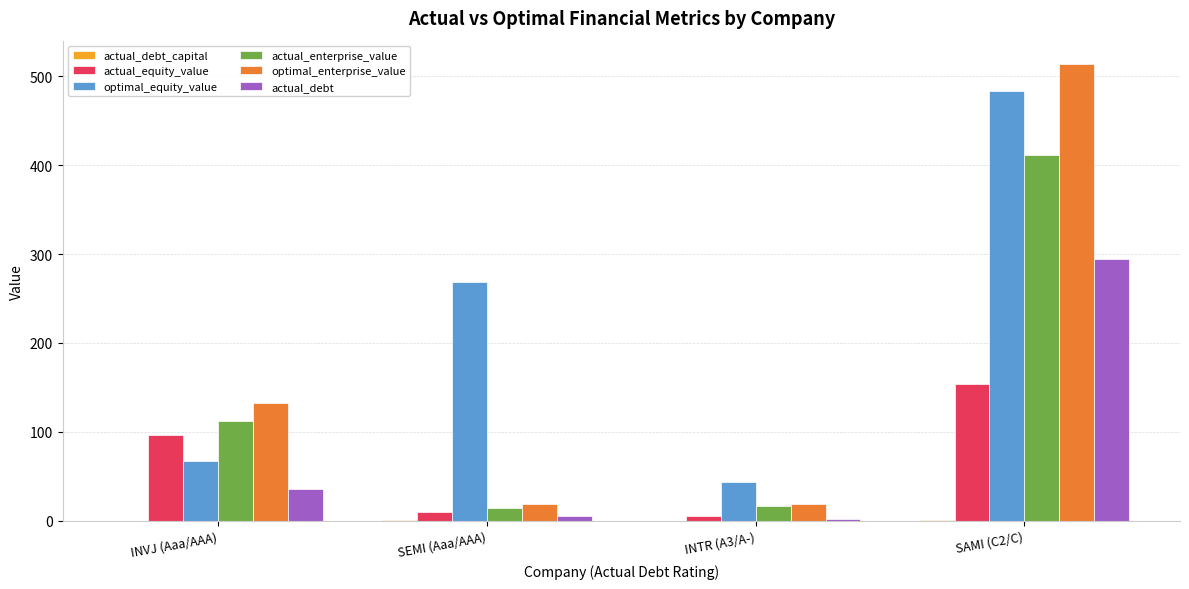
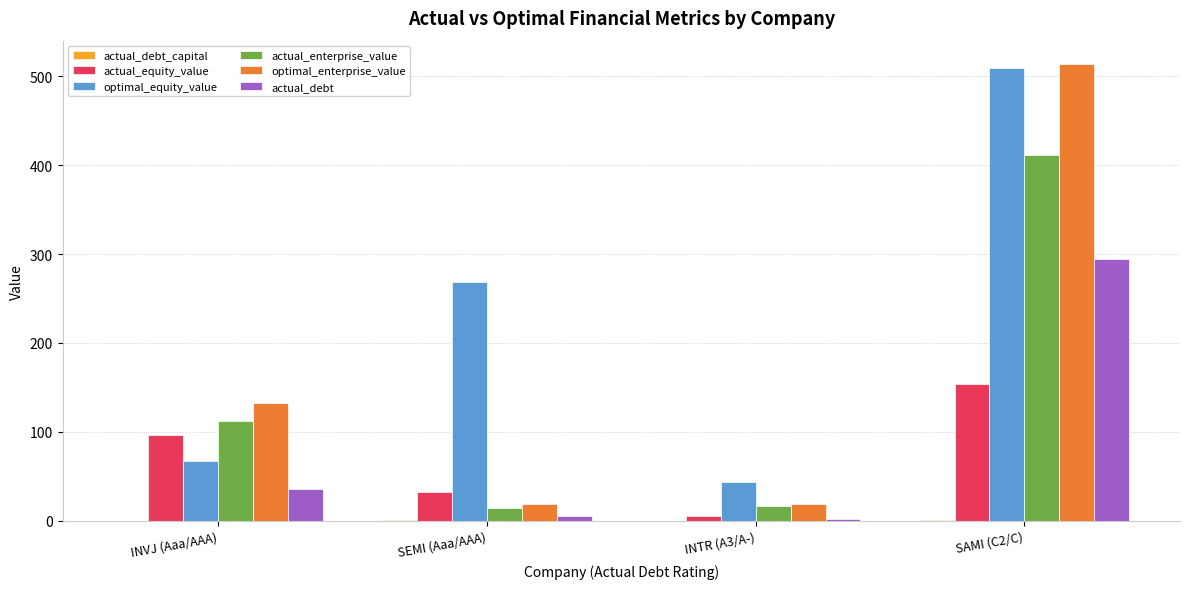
  {
    "actual_equity_value": {
      "INVJ (Aaa/AAA)": 100,
-     "SEMI (Aaa/AAA)": 10,
+     "SEMI (Aaa/AAA)": 30,
      "INTR (A3/A-)": 10,
      "SAMI (C2/C)": 150
    },
    "optimal_equity_value": {
      "INVJ (Aaa/AAA)": 70,
      "SEMI (Aaa/AAA)": 270,
      "INTR (A3/A-)": 40,
-     "SAMI (C2/C)": 480
+     "SAMI (C2/C)": 510
    },
    "actual_enterprise_value": {
      "INVJ (Aaa/AAA)": 110,
      "SEMI (Aaa/AAA)": 10,
      "INTR (A3/A-)": 20,
      "SAMI (C2/C)": 410
    },
    "actual_debt": {
      "INVJ (Aaa/AAA)": 40,
      "SEMI (Aaa/AAA)": 10,
      "SAMI (C2/C)": 290
    }
  }
